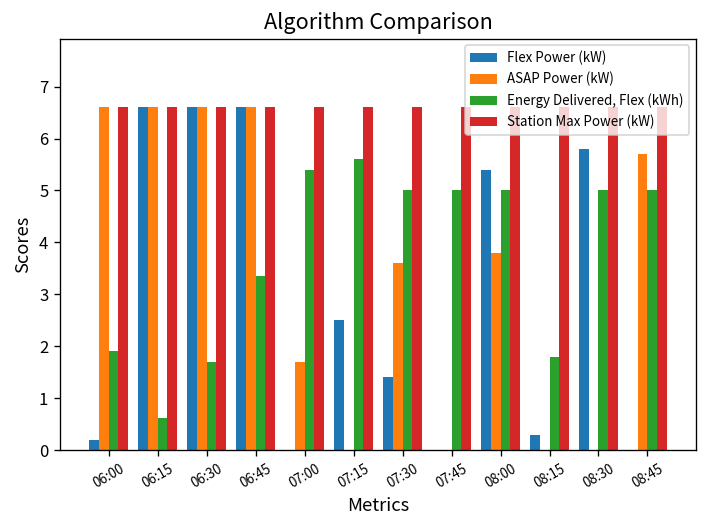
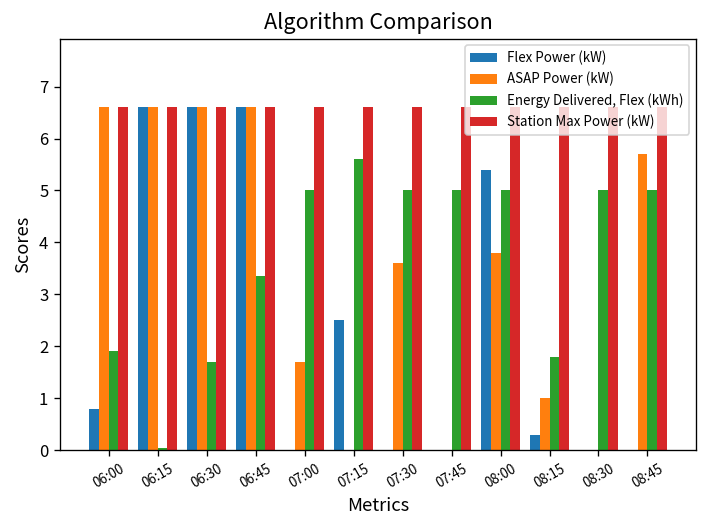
  {
    "Flex Power (kW)": {
-     "06:00": 0.2,
+     "06:00": 0.8,
      "06:15": 6.6,
      "06:30": 6.6,
      "06:45": 6.6,
      "07:00": 0.0,
      "07:15": 2.5,
-     "07:30": 1.4,
+     "07:30": 0.0,
      "07:45": 0.0,
      "08:00": 5.4,
      "08:15": 0.3,
-     "08:30": 5.8,
+     "08:30": 0.0,
      "08:45": 0.0
    },
    "ASAP Power (kW)": {
      "06:00": 6.6,
      "06:15": 6.6,
      "06:30": 6.6,
      "06:45": 6.6,
      "07:00": 1.7,
      "07:15": 0,
      "07:30": 3.6,
      "07:45": 0,
      "08:00": 3.8,
-     "08:15": 0,
+     "08:15": 1,
      "08:30": 0,
      "08:45": 5.7
    },
    "Energy Delivered, Flex (kWh)": {
      "06:00": 1.9,
-     "06:15": 0.6,
+     "06:15": 0.1,
      "06:30": 1.7,
      "06:45": 3.4,
-     "07:00": 5.4,
+     "07:00": 5.0,
      "07:15": 5.6,
      "07:30": 5.0,
      "07:45": 5.0,
      "08:00": 5.0,
      "08:15": 1.8,
      "08:30": 5.0,
      "08:45": 5.0
    },
    "Station Max Power (kW)": {
      "06:00": 6.6,
      "06:15": 6.6,
      "06:30": 6.6,
      "06:45": 6.6,
      "07:00": 6.6,
      "07:15": 6.6,
      "07:30": 6.6
    }
  }
